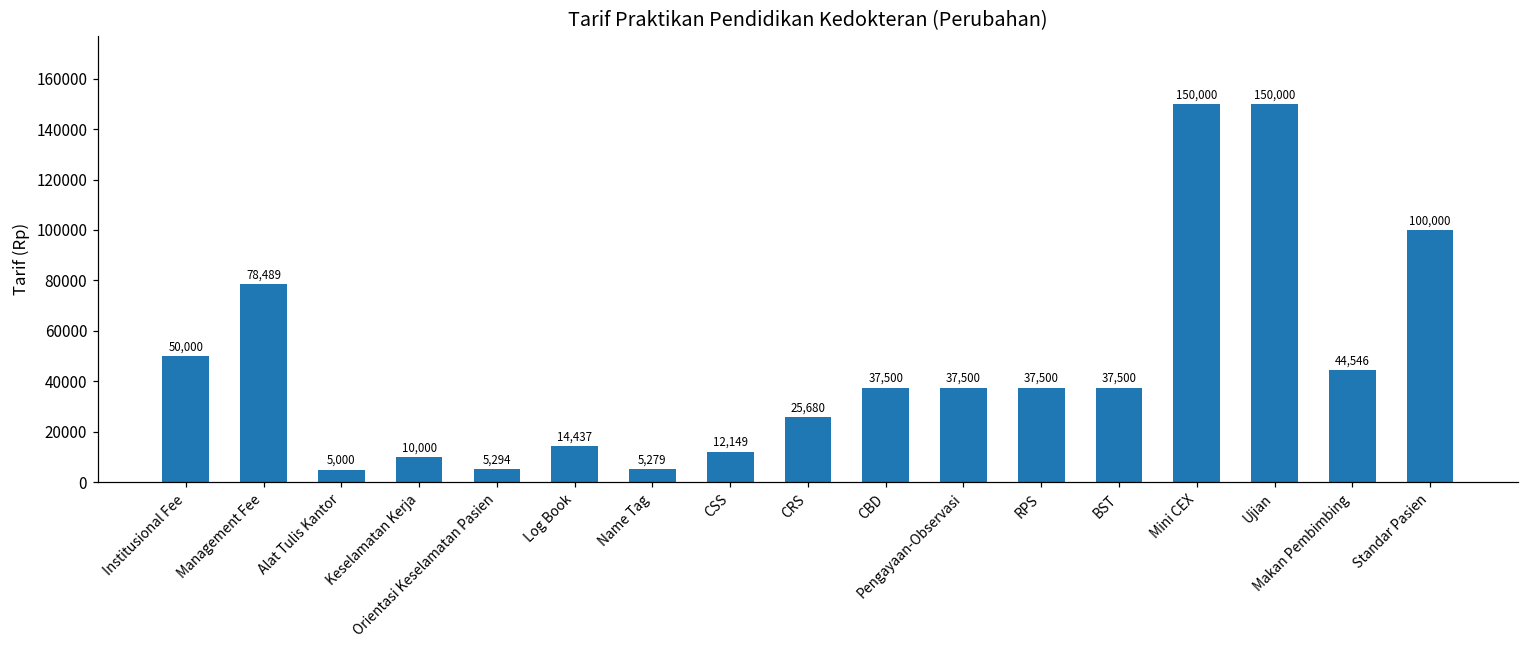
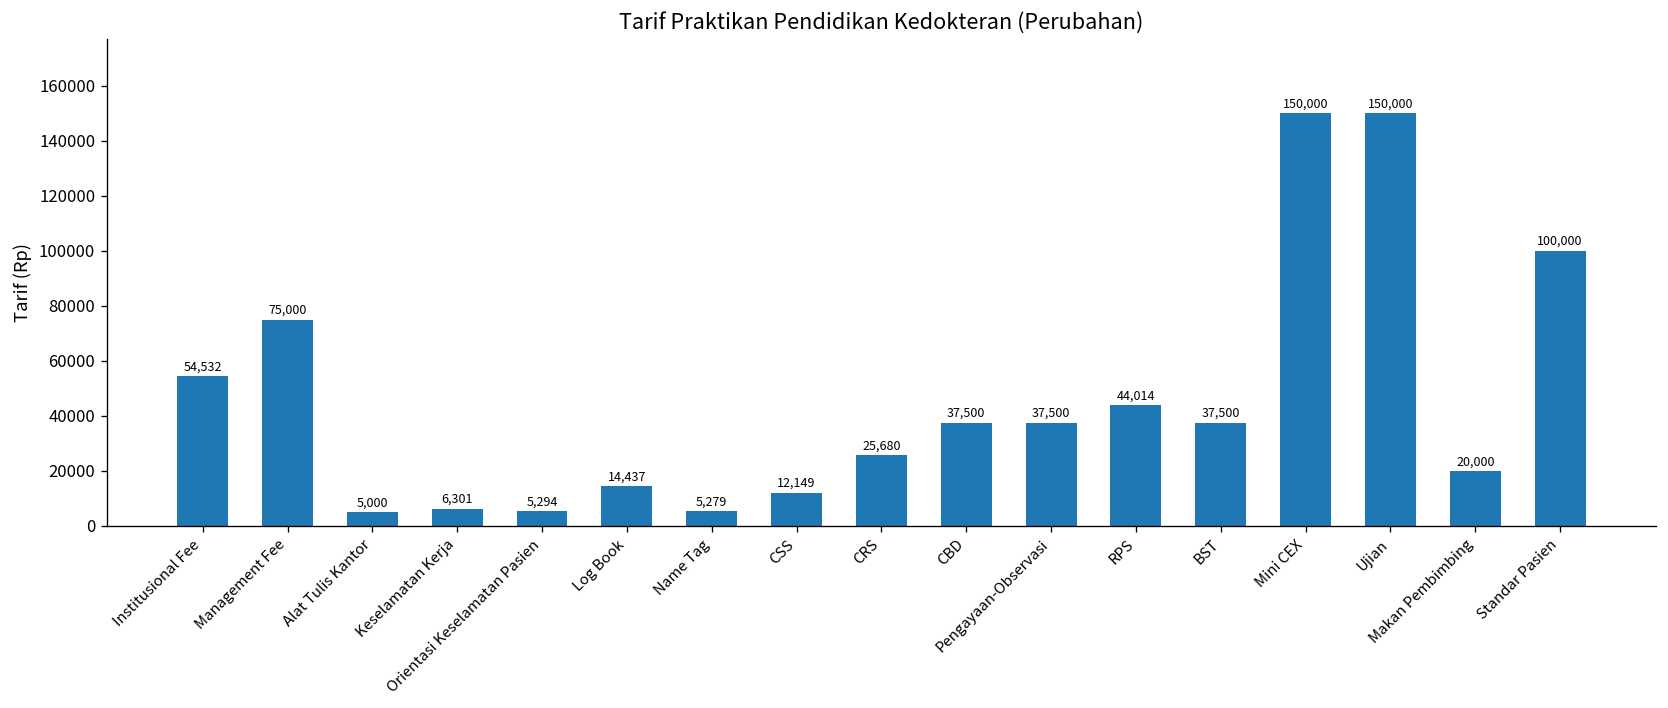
  {
-   "Institusional Fee": "50,000",
-   "Management Fee": "78,489",
+   "Institusional Fee": "54,532",
+   "Management Fee": "75,000",
    "Alat Tulis Kantor": "5,000",
-   "Keselamatan Kerja": "10,000",
+   "Keselamatan Kerja": "6,301",
    "Orientasi Keselamatan Pasien": "5,294",
    "Log Book": "14,437",
    "Name Tag": "5,279",
    "CSS": "12,149",
    "CRS": "25,680",
    "CBD": "37,500",
    "Pengayaan-Observasi": "37,500",
-   "RPS": "37,500",
+   "RPS": "44,014",
    "BST": "37,500",
    "Mini CEX": "150,000",
    "Ujian": "150,000",
-   "Makan Pembimbing": "44,546",
+   "Makan Pembimbing": "20,000",
    "Standar Pasien": "100,000"
  }
